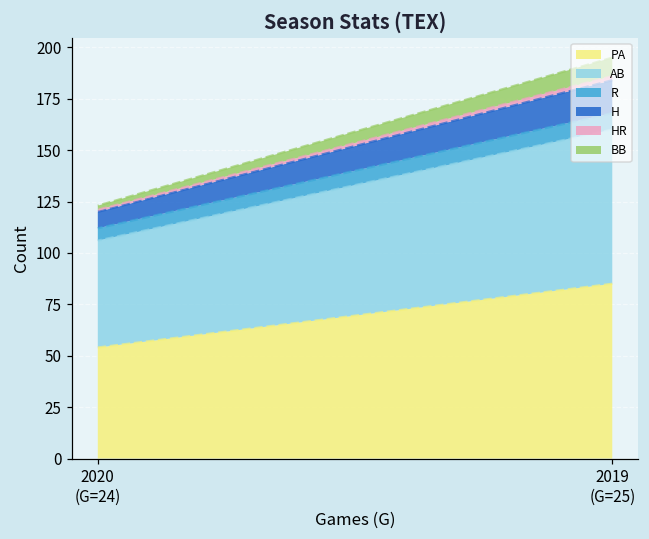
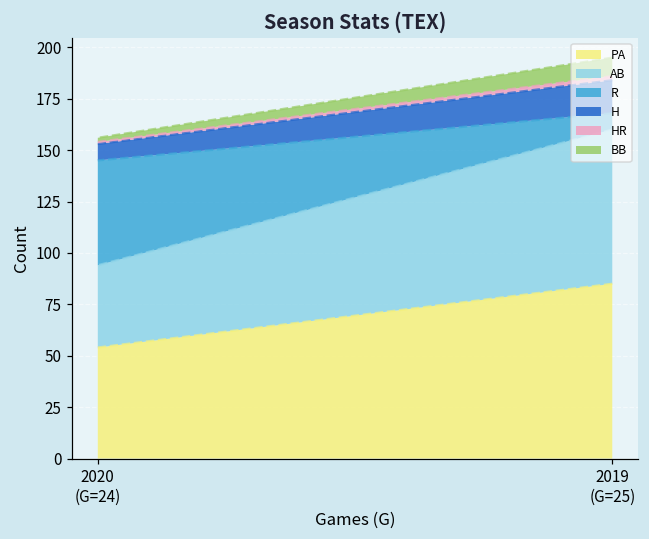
  {
    "PA": {
      "2020 (G=24)": 54,
      "2019 (G=25)": 85
    },
    "AB": {
-     "2020 (G=24)": 52
+     "2020 (G=24)": 40
    },
    "R": {
-     "2020 (G=24)": 6
+     "2020 (G=24)": 51
    },
    "BB": {
      "2020 (G=24)": 2
    }
  }
